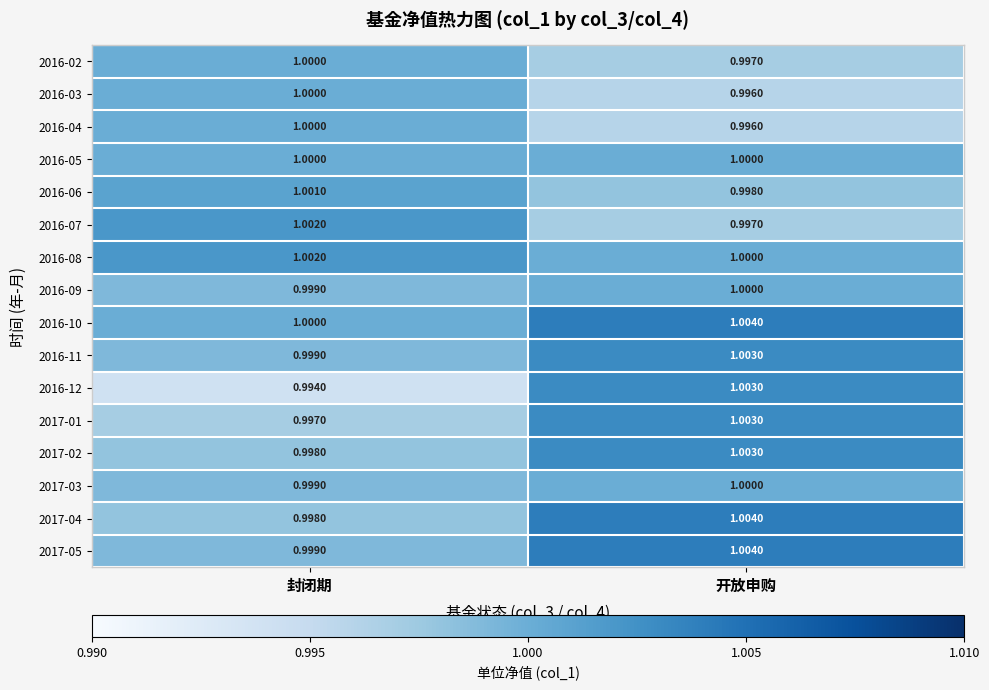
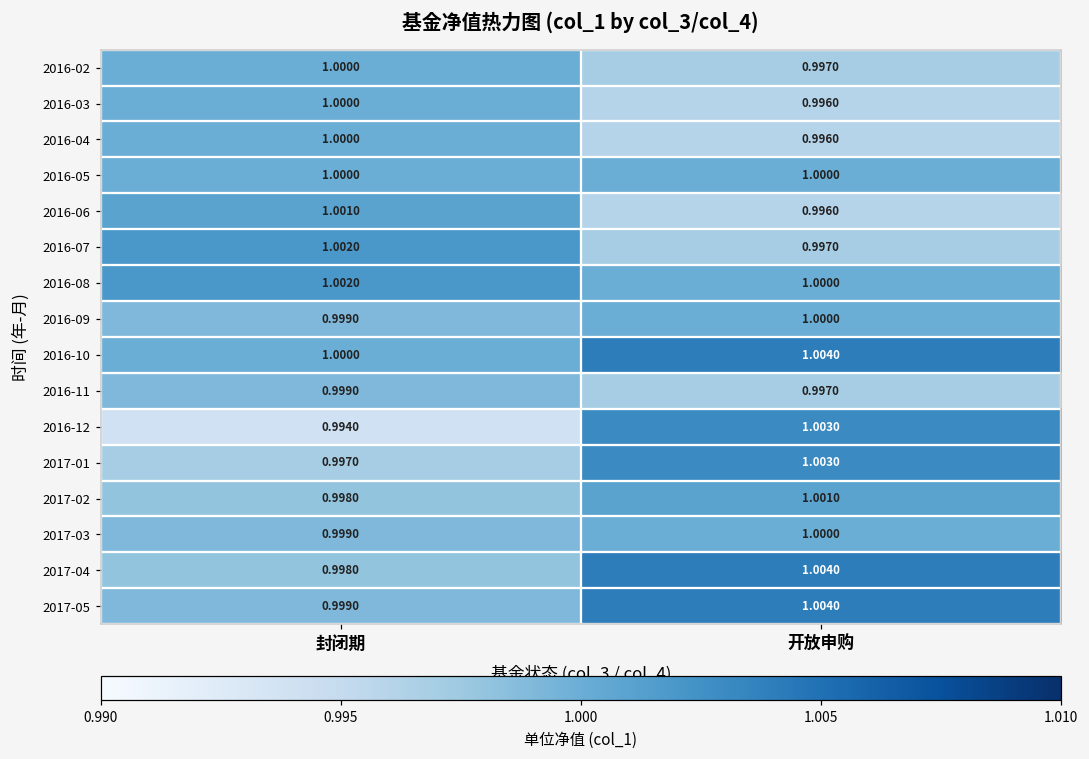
  {
    "2016-02": {
      "封闭期": 1.0000,
      "开放申购": 0.9970
    },
    "2016-03": {
      "封闭期": 1.0000,
      "开放申购": 0.9960
    },
    "2016-04": {
      "封闭期": 1.0000,
      "开放申购": 0.9960
    },
    "2016-05": {
      "封闭期": 1.0000,
      "开放申购": 1.0000
    },
    "2016-06": {
      "封闭期": 1.0010,
-     "开放申购": 0.9980
+     "开放申购": 0.9960
    },
    "2016-07": {
      "封闭期": 1.0020,
      "开放申购": 0.9970
    },
    "2016-08": {
      "封闭期": 1.0020,
      "开放申购": 1.0000
    },
    "2016-09": {
      "封闭期": 0.9990,
      "开放申购": 1.0000
    },
    "2016-10": {
      "封闭期": 1.0000,
      "开放申购": 1.0040
    },
    "2016-11": {
      "封闭期": 0.9990,
-     "开放申购": 1.0030
+     "开放申购": 0.9970
    },
    "2016-12": {
      "封闭期": 0.9940,
      "开放申购": 1.0030
    },
    "2017-01": {
      "封闭期": 0.9970,
      "开放申购": 1.0030
    },
    "2017-02": {
      "封闭期": 0.9980,
-     "开放申购": 1.0030
+     "开放申购": 1.0010
    },
    "2017-03": {
      "封闭期": 0.9990,
      "开放申购": 1.0000
    },
    "2017-04": {
      "封闭期": 0.9980,
      "开放申购": 1.0040
    },
    "2017-05": {
      "封闭期": 0.9990,
      "开放申购": 1.0040
    }
  }
